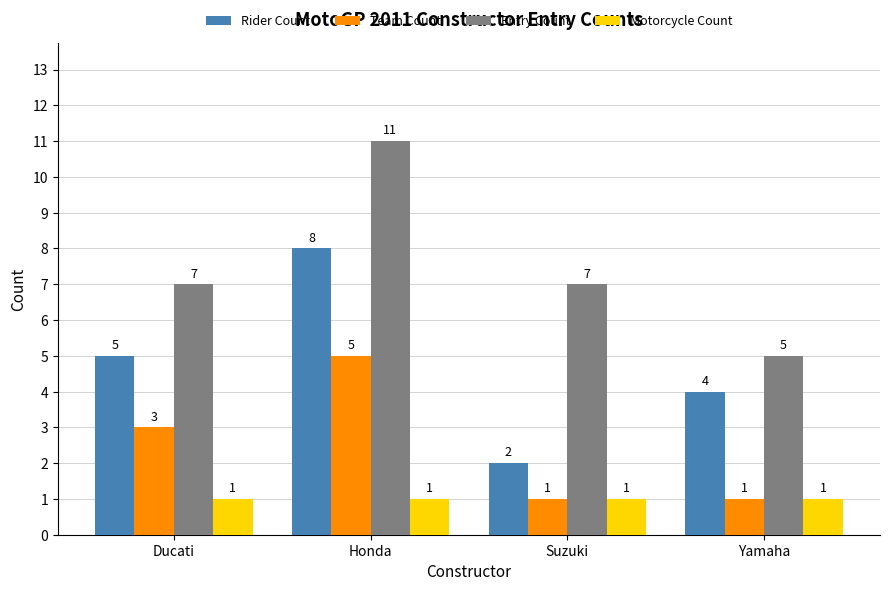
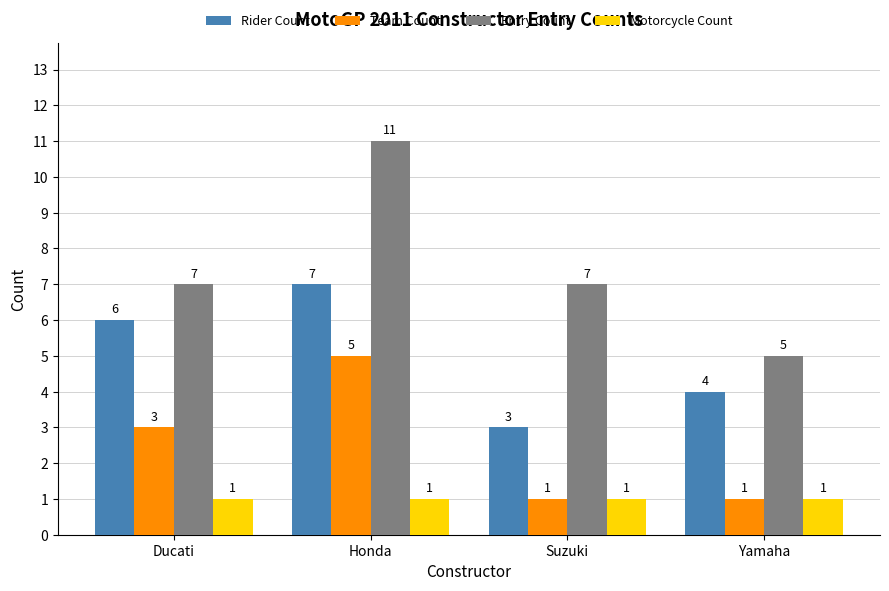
  {
    "Rider Count": {
-     "Ducati": 5,
-     "Honda": 8,
-     "Suzuki": 2,
+     "Ducati": 6,
+     "Honda": 7,
+     "Suzuki": 3,
      "Yamaha": 4
    },
    "Team Count": {
      "Ducati": 3,
      "Honda": 5,
      "Suzuki": 1,
      "Yamaha": 1
    },
    "Entry Count": {
      "Ducati": 7,
      "Honda": 11,
      "Suzuki": 7,
      "Yamaha": 5
    },
    "Motorcycle Count": {
      "Ducati": 1,
      "Honda": 1,
      "Suzuki": 1,
      "Yamaha": 1
    }
  }
